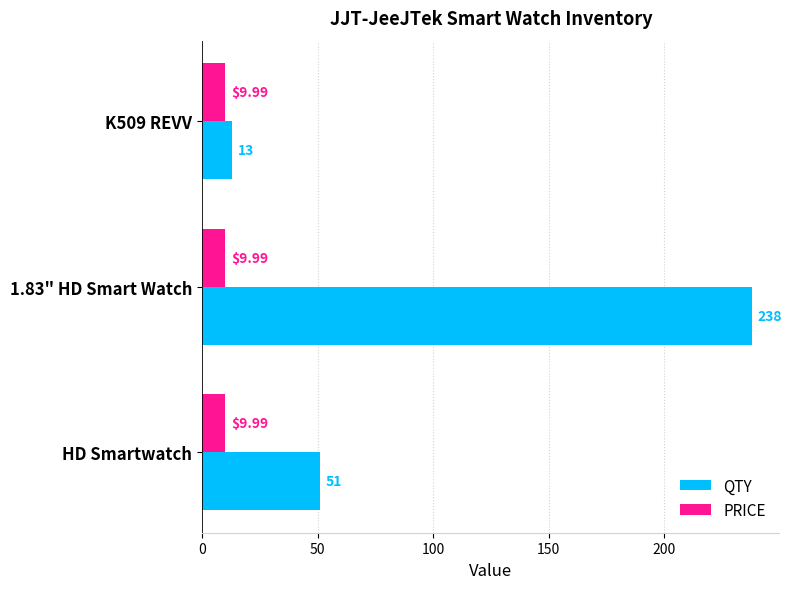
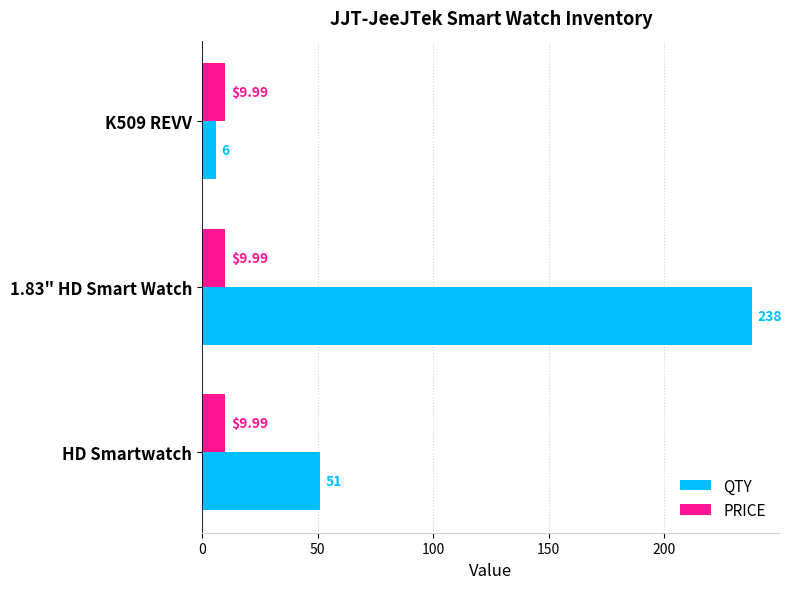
  {
    "QTY": {
-     "K509 REVV": "13",
+     "K509 REVV": "6",
      "1.83\" HD Smart Watch": "238",
      "HD Smartwatch": "51"
    },
    "PRICE": {
      "K509 REVV": "$9.99",
      "1.83\" HD Smart Watch": "$9.99",
      "HD Smartwatch": "$9.99"
    }
  }
